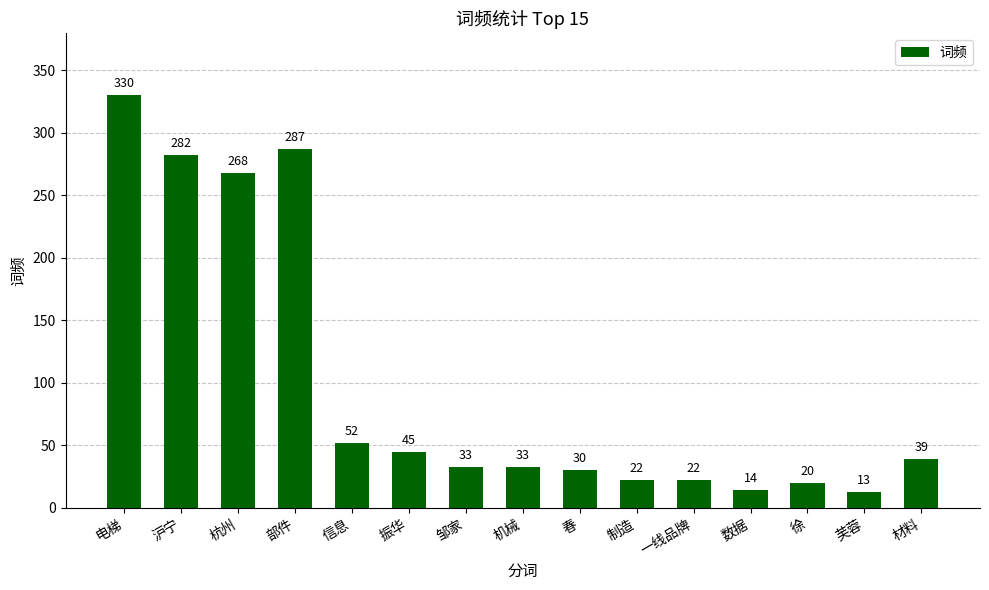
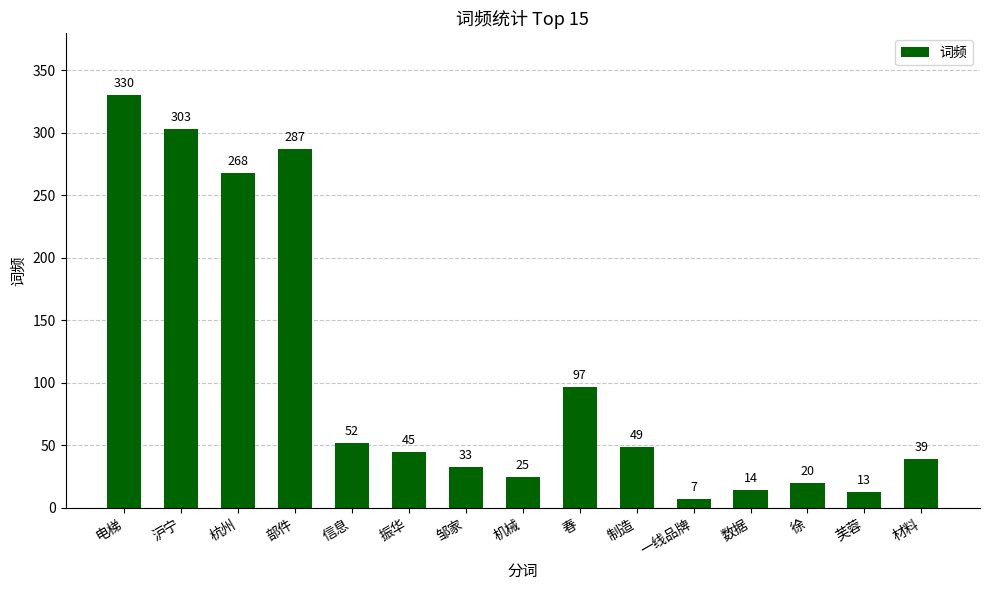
  {
    "电梯": 330,
-   "沪宁": 282,
+   "沪宁": 303,
    "杭州": 268,
    "部件": 287,
    "信息": 52,
    "振华": 45,
    "邹家": 33,
-   "机械": 33,
-   "春": 30,
-   "制造": 22,
-   "一线品牌": 22,
+   "机械": 25,
+   "春": 97,
+   "制造": 49,
+   "一线品牌": 7,
    "数据": 14,
    "徐": 20,
    "芙蓉": 13,
    "材料": 39
  }
